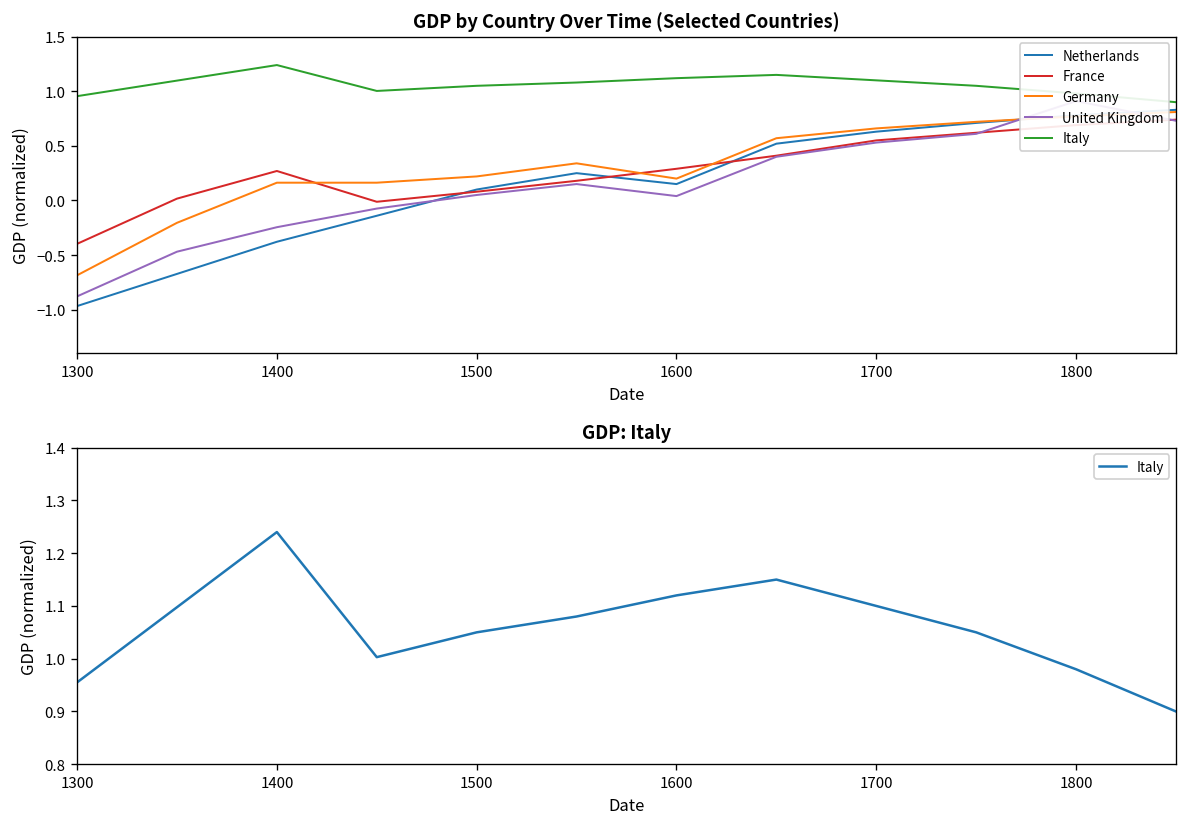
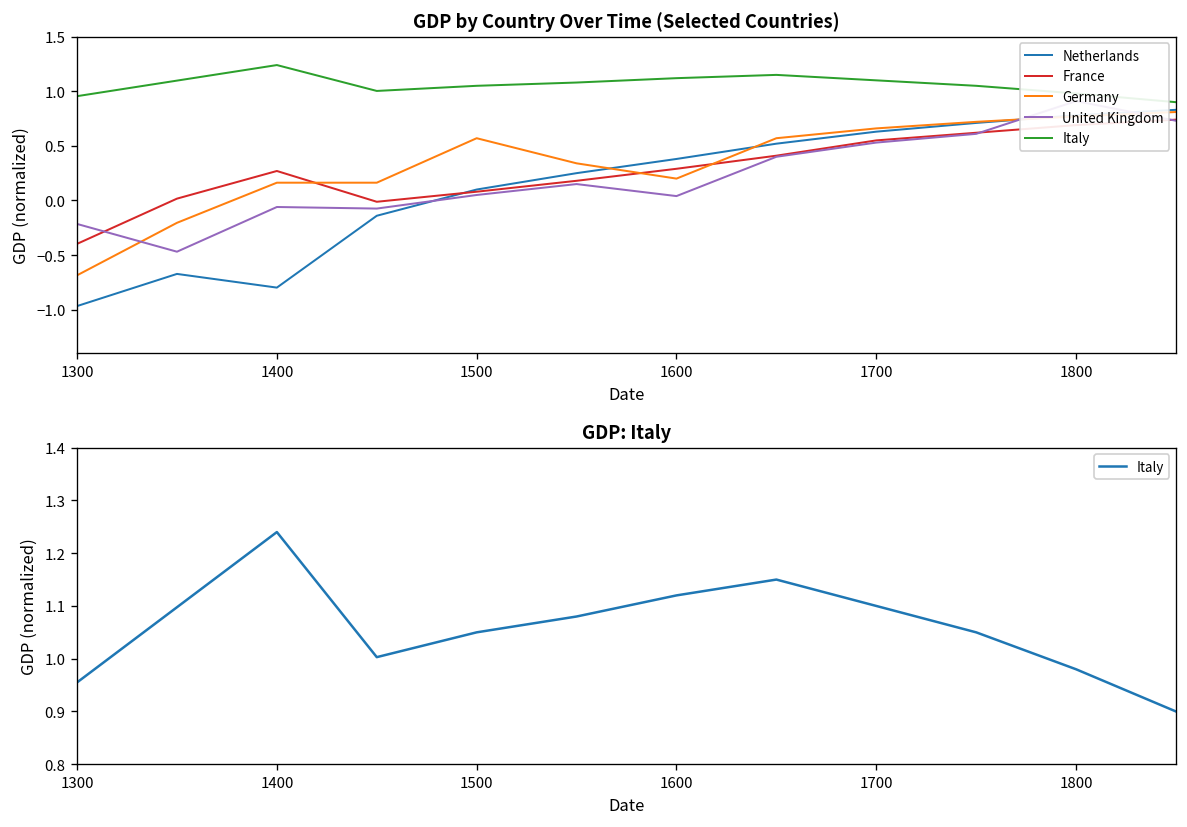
  {
    "GDP by Country Over Time (Selected Countries)": {
      "Netherlands": {
        "1300": -1.0,
-       "1400": -0.4,
-       "1600": 0.2,
+       "1400": -0.8,
+       "1600": 0.4,
        "1700": 0.6
      },
      "France": {
        "1300": -0.4,
        "1400": 0.3,
        "1600": 0.3
      },
      "Germany": {
        "1300": -0.7,
        "1400": 0.2,
-       "1500": 0.2,
+       "1500": 0.6,
        "1600": 0.2,
        "1700": 0.7
      },
      "United Kingdom": {
-       "1300": -0.9,
-       "1400": -0.2,
+       "1300": -0.2,
+       "1400": -0.1,
        "1500": 0.1,
        "1600": 0.0
      }
    },
    "GDP: Italy": {
      "1300": 0.96,
      "1400": 1.24,
      "1500": 1.05,
      "1600": 1.12,
      "1700": 1.10,
      "1800": 0.98
    }
  }
